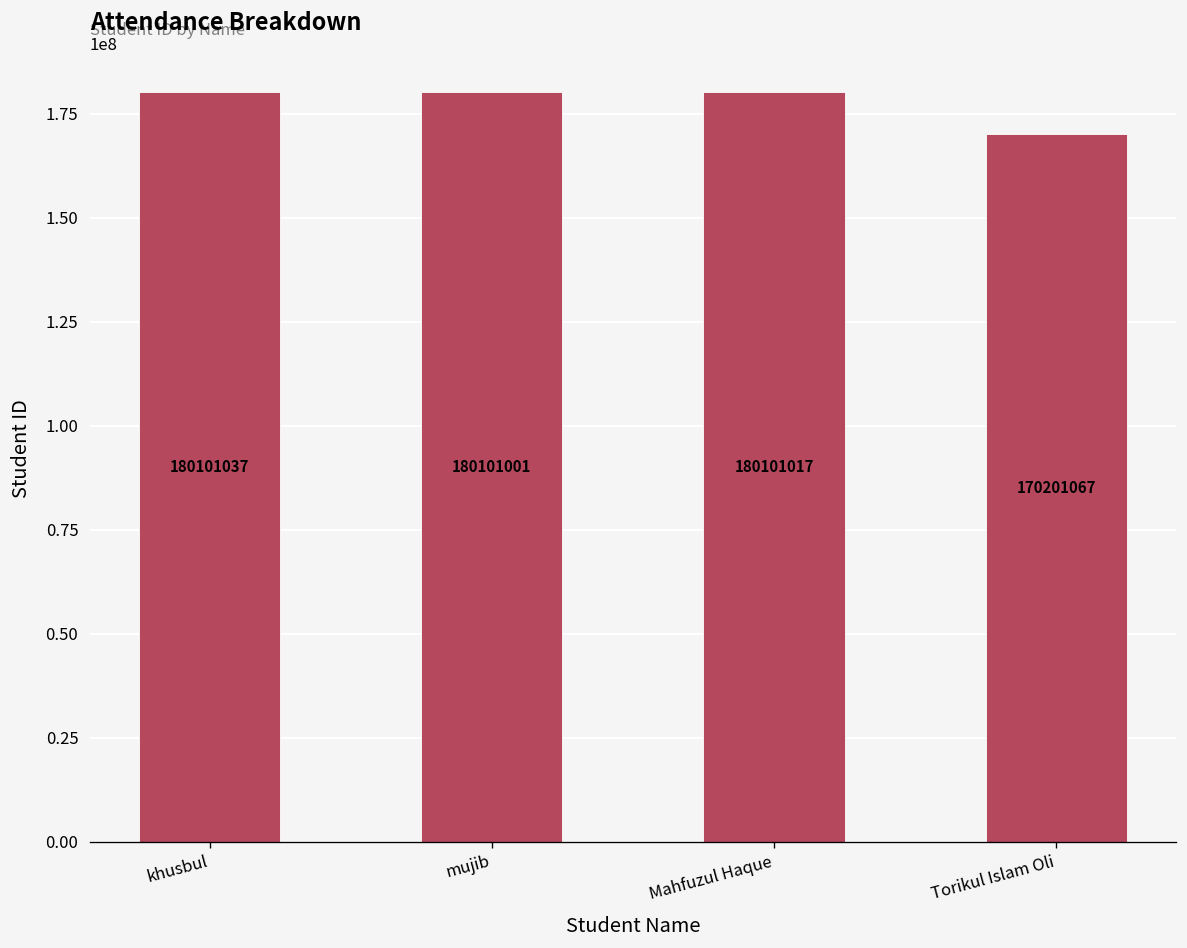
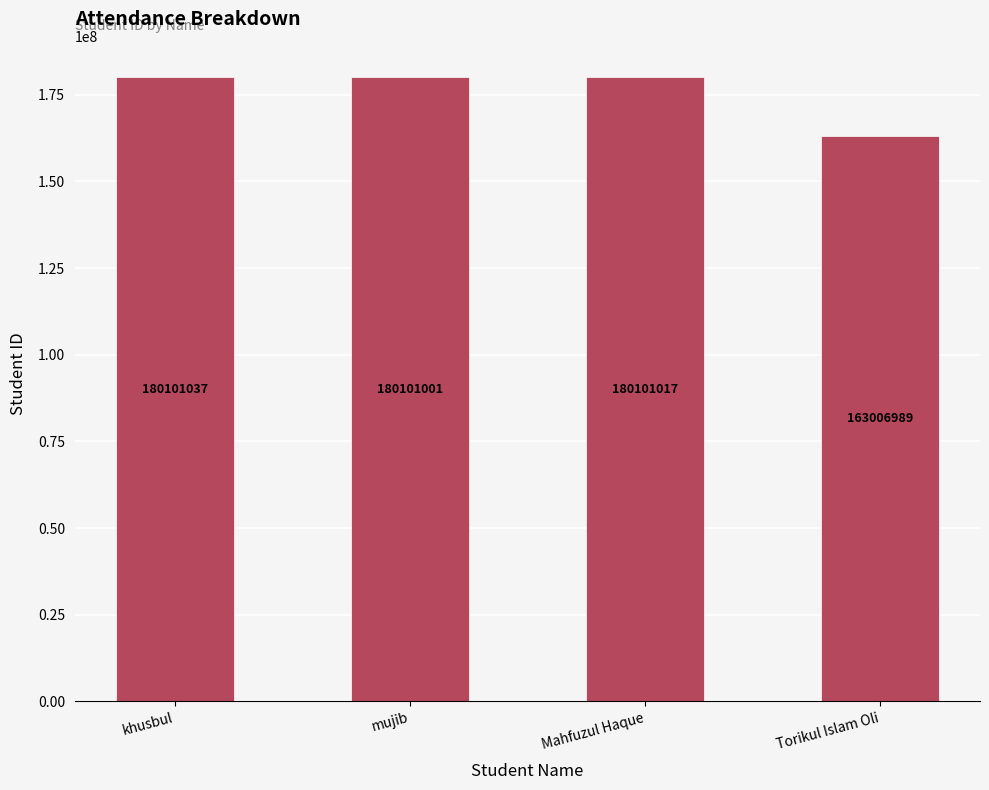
  {
    "khusbul": 180101037,
    "mujib": 180101001,
    "Mahfuzul Haque": 180101017,
-   "Torikul Islam Oli": 170201067
+   "Torikul Islam Oli": 163006989
  }
